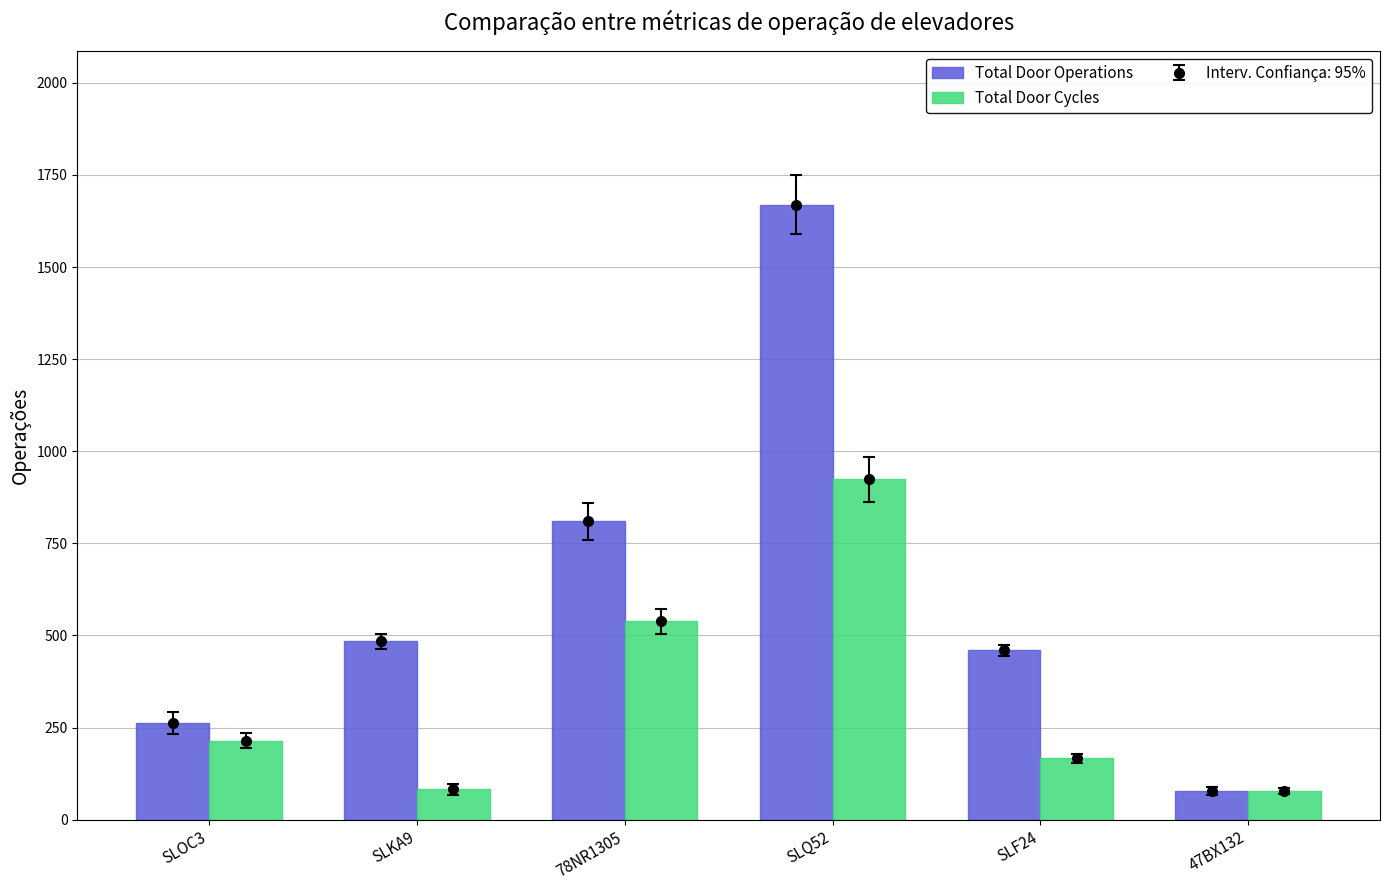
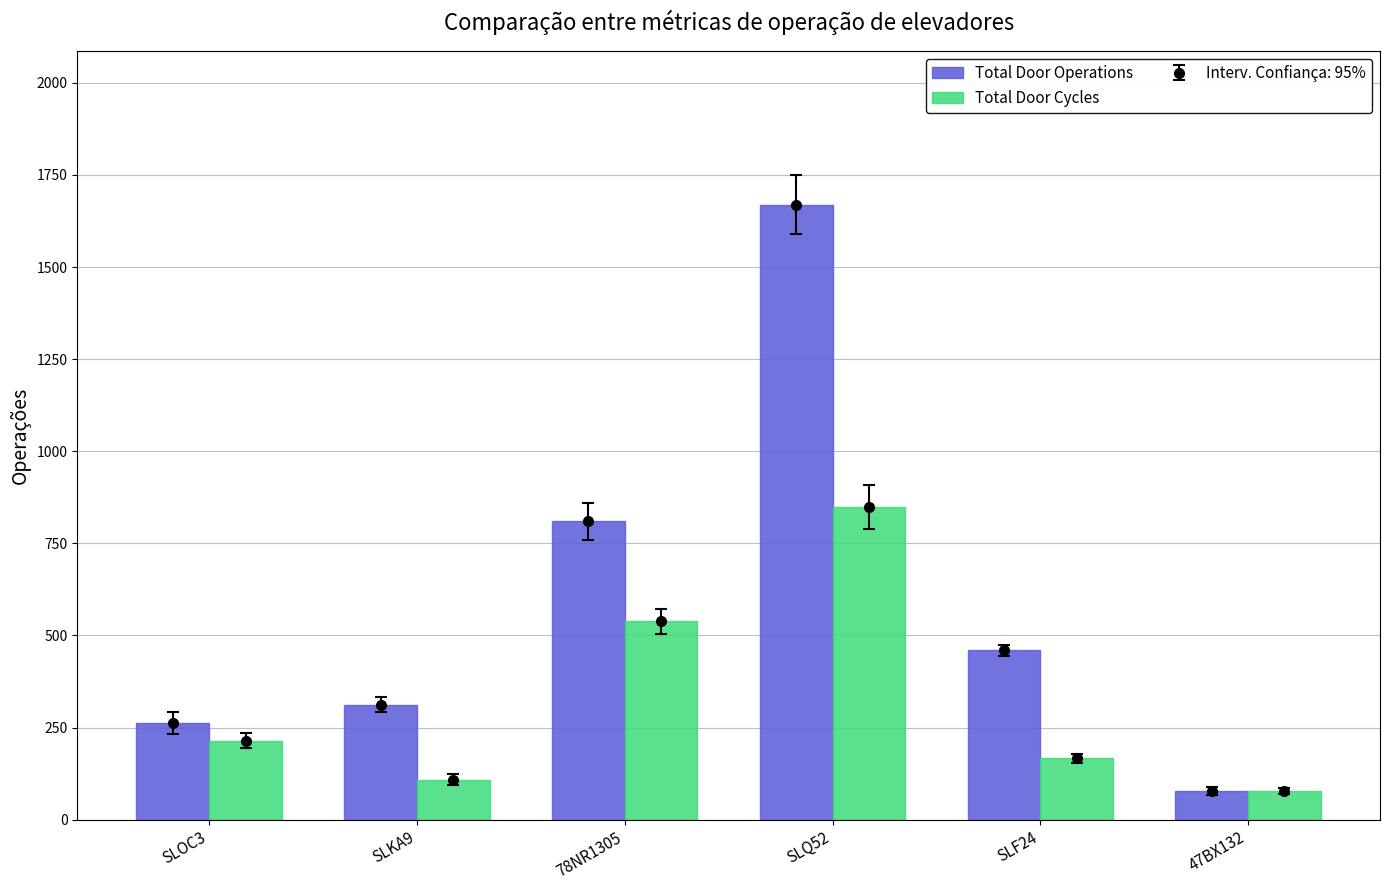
  {
    "Total Door Operations": {
      "SLOC3": 260,
-     "SLKA9": 480,
+     "SLKA9": 310,
      "78NR1305": 810,
      "SLQ52": 1670,
      "SLF24": 460,
      "47BX132": 80
    },
    "Total Door Cycles": {
      "SLOC3": 210,
-     "SLKA9": 80,
+     "SLKA9": 110,
      "78NR1305": 540,
-     "SLQ52": 920,
+     "SLQ52": 850,
      "SLF24": 170,
      "47BX132": 80
    }
  }
